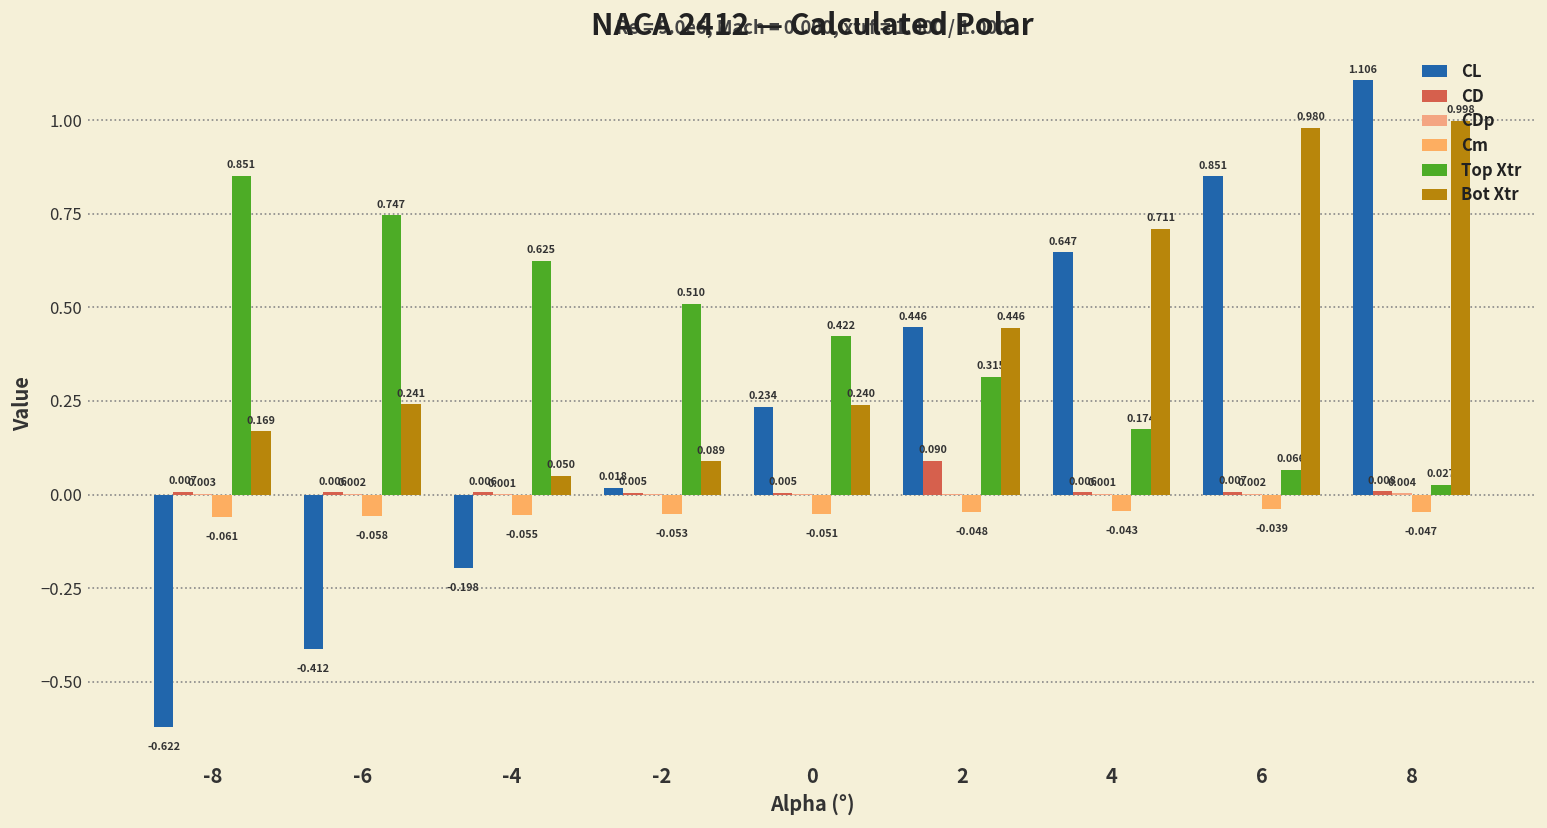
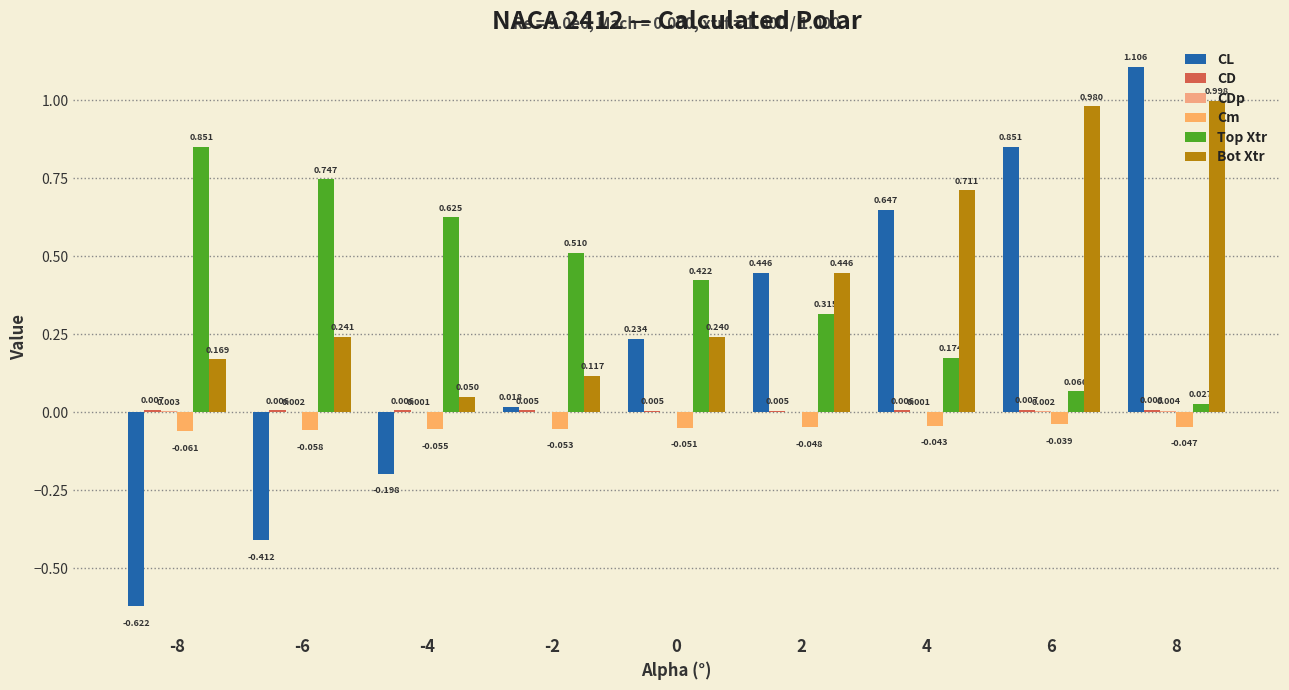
  {
    "CL": {
      "-8": -0.622,
      "-6": -0.412,
      "-4": -0.198,
      "0": 0.234,
      "2": 0.446,
      "4": 0.647,
      "6": 0.851,
      "8": 1.106
    },
    "CD": {
      "0": 0.005,
-     "2": 0.090
+     "2": 0.005
    },
    "Top Xtr": {
      "-8": 0.851,
      "-6": 0.747,
      "-4": 0.625,
      "-2": 0.510,
      "0": 0.422,
      "2": 0.315,
      "4": 0.174,
      "6": 0.066,
      "8": 0.027
    },
    "Bot Xtr": {
      "-8": 0.169,
      "-6": 0.241,
      "-4": 0.050,
-     "-2": 0.089,
+     "-2": 0.117,
      "0": 0.240,
      "2": 0.446,
      "4": 0.711,
      "6": 0.980,
      "8": 0.998
    }
  }
